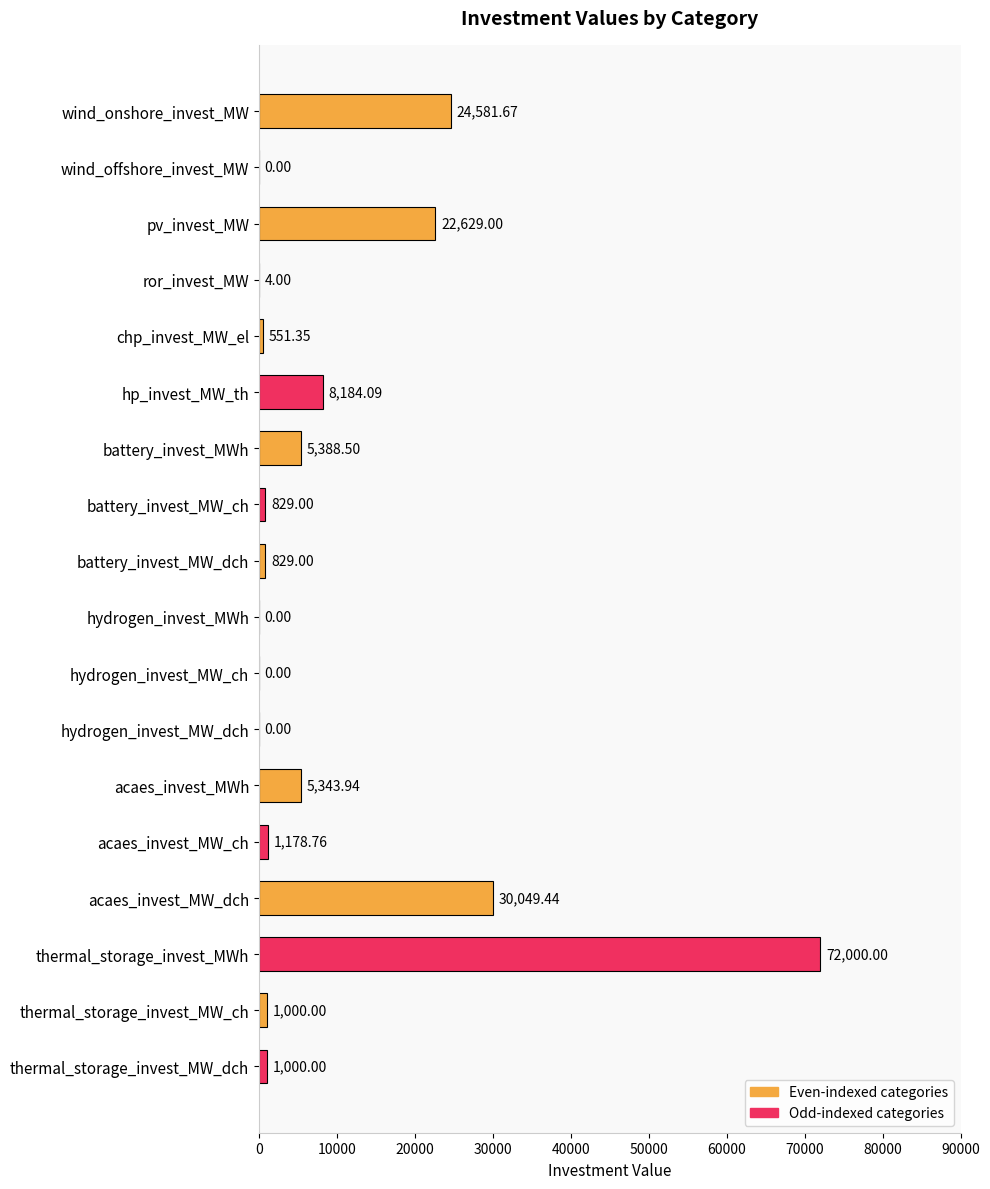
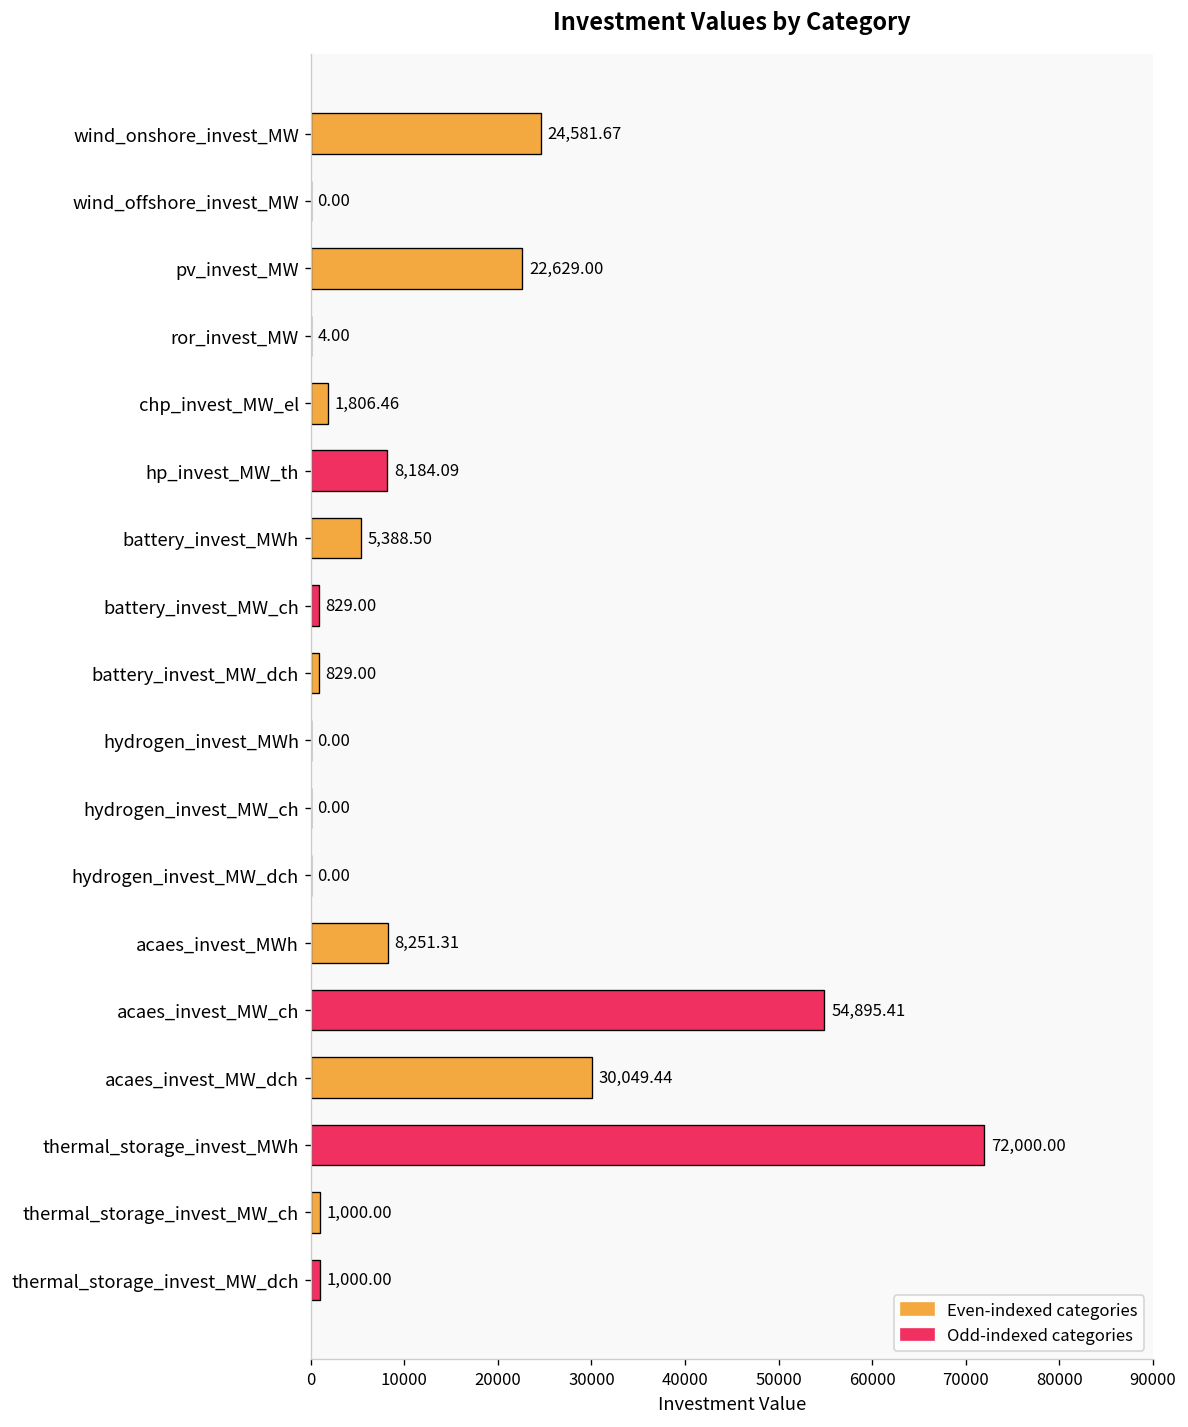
  {
    "wind_onshore_invest_MW": "24,581.67",
    "wind_offshore_invest_MW": "0.00",
    "pv_invest_MW": "22,629.00",
    "ror_invest_MW": "4.00",
-   "chp_invest_MW_el": "551.35",
+   "chp_invest_MW_el": "1,806.46",
    "hp_invest_MW_th": "8,184.09",
    "battery_invest_MWh": "5,388.50",
    "battery_invest_MW_ch": "829.00",
    "battery_invest_MW_dch": "829.00",
    "hydrogen_invest_MWh": "0.00",
    "hydrogen_invest_MW_ch": "0.00",
    "hydrogen_invest_MW_dch": "0.00",
-   "acaes_invest_MWh": "5,343.94",
-   "acaes_invest_MW_ch": "1,178.76",
+   "acaes_invest_MWh": "8,251.31",
+   "acaes_invest_MW_ch": "54,895.41",
    "acaes_invest_MW_dch": "30,049.44",
    "thermal_storage_invest_MWh": "72,000.00",
    "thermal_storage_invest_MW_ch": "1,000.00",
    "thermal_storage_invest_MW_dch": "1,000.00"
  }
